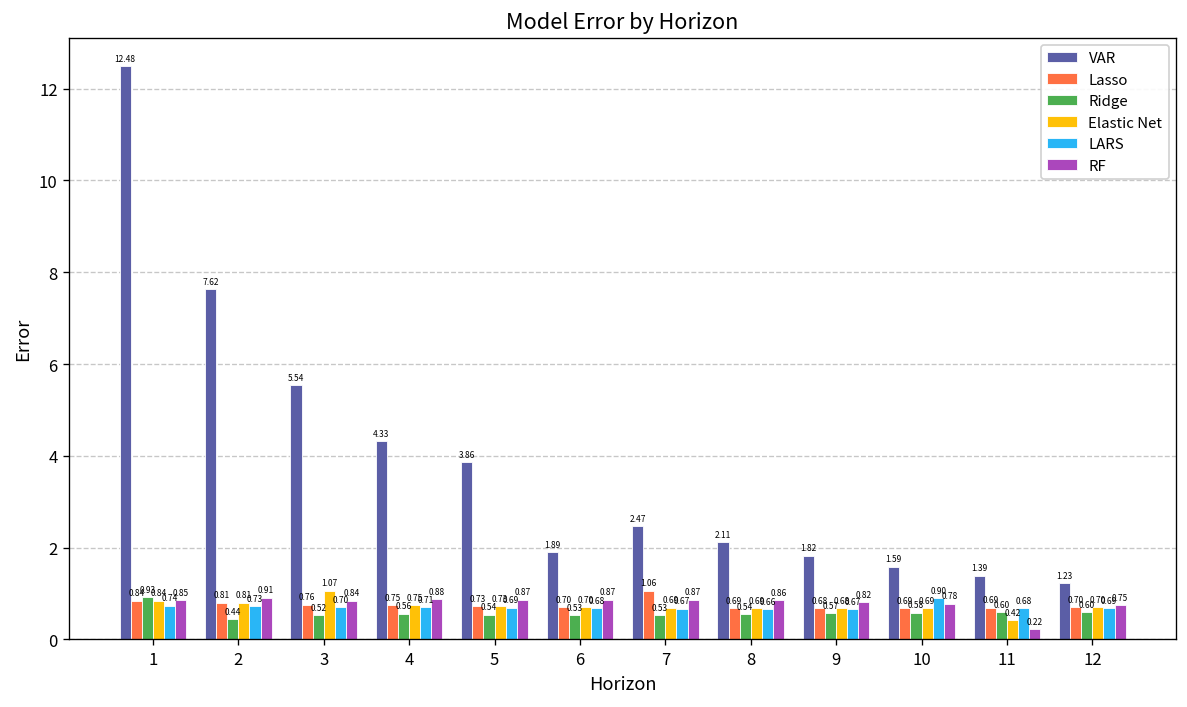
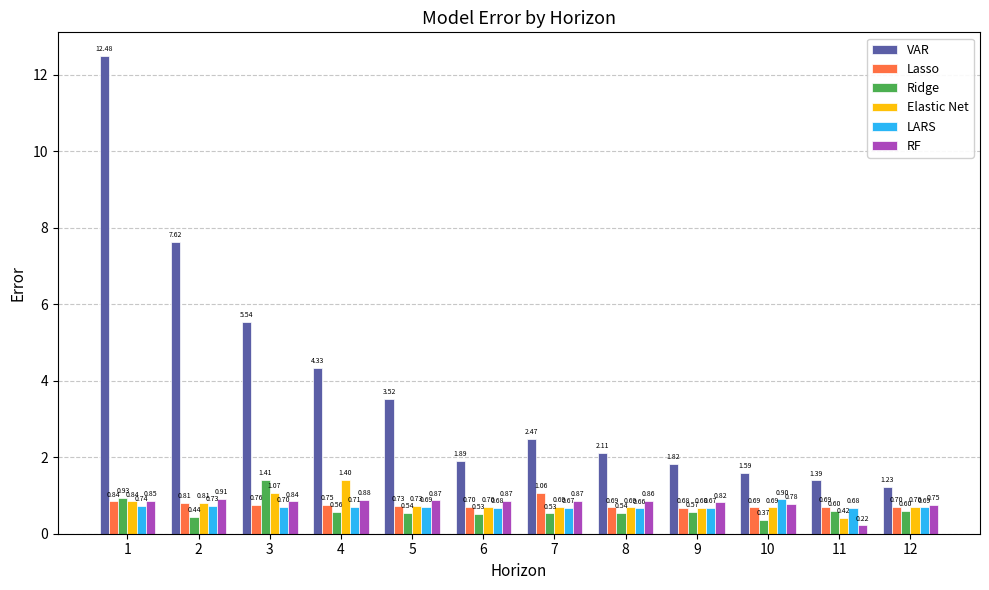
  {
    "VAR": {
      "1": 12.48,
      "2": 7.62,
      "3": 5.54,
      "4": 4.33,
-     "5": 3.86,
+     "5": 3.52,
      "6": 1.89,
      "7": 2.47,
      "8": 2.11,
      "9": 1.82,
      "10": 1.59,
      "11": 1.39,
      "12": 1.23
    },
    "Lasso": {
      "2": 0.81,
      "3": 0.76,
      "4": 0.75,
      "5": 0.73,
      "6": 0.70,
      "7": 1.06,
      "8": 0.69,
      "9": 0.68
    },
    "Ridge": {
      "2": 0.44,
-     "3": 0.52,
+     "3": 1.41,
      "4": 0.56,
      "5": 0.54,
      "6": 0.53,
      "7": 0.53,
      "8": 0.54,
      "9": 0.57,
-     "10": 0.58
+     "10": 0.37
    },
    "Elastic Net": {
      "3": 1.07,
-     "4": 0.75,
+     "4": 1.40,
      "11": 0.42
    },
    "LARS": {
      "3": 0.70,
      "10": 0.90,
      "11": 0.68
    },
    "RF": {
      "1": 0.85,
      "2": 0.91,
      "3": 0.84,
      "4": 0.88,
      "5": 0.87,
      "6": 0.87,
      "7": 0.87,
      "8": 0.86,
      "9": 0.82,
      "10": 0.78,
      "11": 0.22
    }
  }
